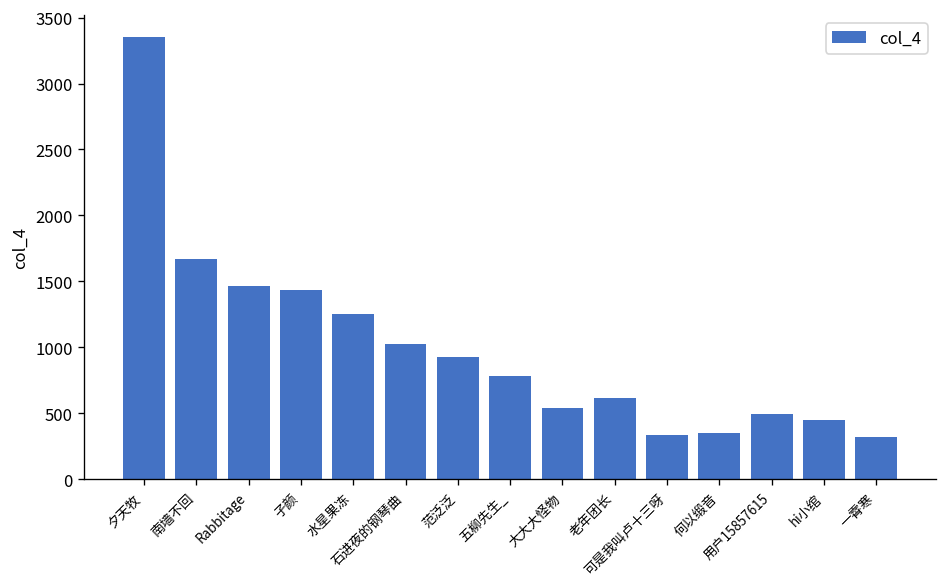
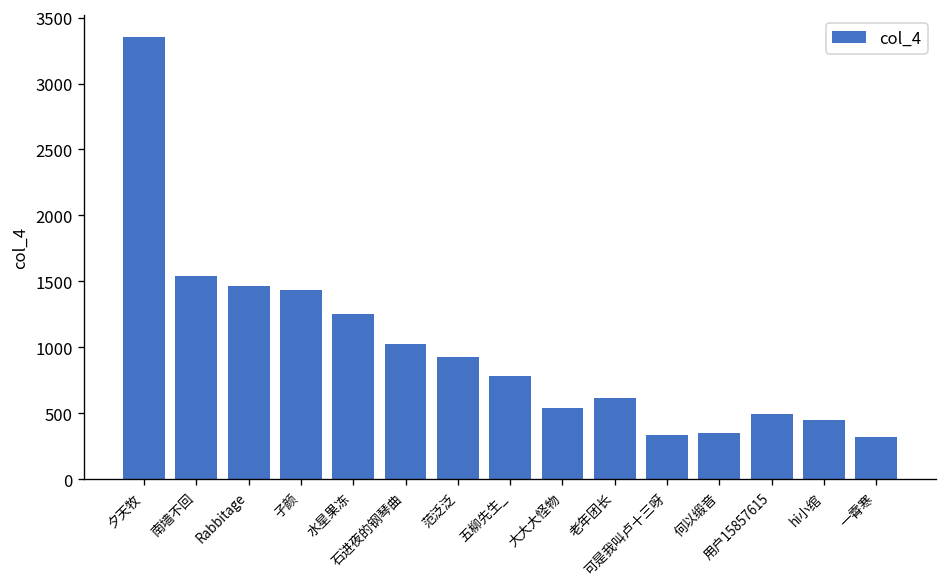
  {
    "夕天牧": 3350,
-   "南墙不回": 1670,
+   "南墙不回": 1540,
    "Rabbitage": 1460,
    "孑颜": 1440,
    "水星果冻": 1250,
    "石进夜的钢琴曲": 1020,
    "范泛泛": 930,
    "五柳先生_": 780,
    "大大大怪物": 540,
    "老年团长": 620,
    "可是我叫卢十三呀": 330,
    "何以缎音": 350,
    "用户15857615": 490,
    "hi小绾": 450,
    "一霄寒": 320
  }
